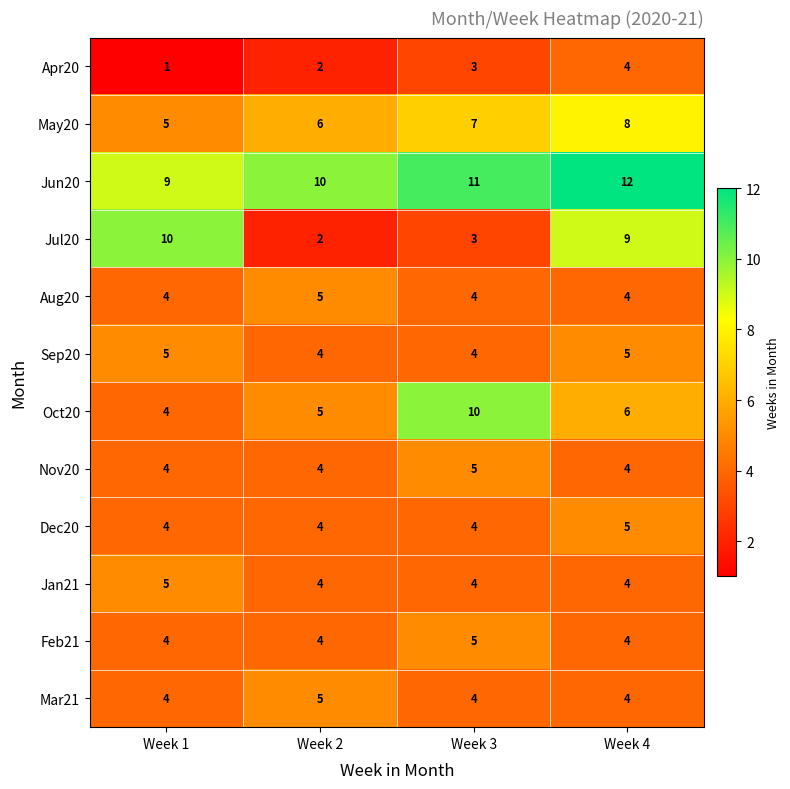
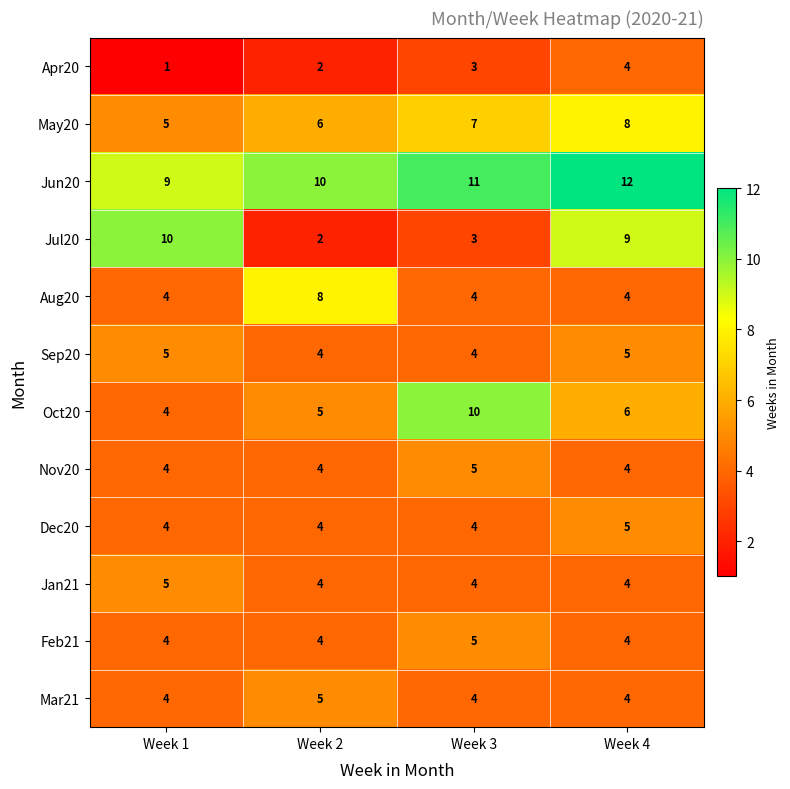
  {
    "Apr20": {
      "Week 1": 1,
      "Week 2": 2,
      "Week 3": 3,
      "Week 4": 4
    },
    "May20": {
      "Week 1": 5,
      "Week 2": 6,
      "Week 3": 7,
      "Week 4": 8
    },
    "Jun20": {
      "Week 1": 9,
      "Week 2": 10,
      "Week 3": 11,
      "Week 4": 12
    },
    "Jul20": {
      "Week 1": 10,
      "Week 2": 2,
      "Week 3": 3,
      "Week 4": 9
    },
    "Aug20": {
      "Week 1": 4,
-     "Week 2": 5,
+     "Week 2": 8,
      "Week 3": 4,
      "Week 4": 4
    },
    "Sep20": {
      "Week 1": 5,
      "Week 2": 4,
      "Week 3": 4,
      "Week 4": 5
    },
    "Oct20": {
      "Week 1": 4,
      "Week 2": 5,
      "Week 3": 10,
      "Week 4": 6
    },
    "Nov20": {
      "Week 1": 4,
      "Week 2": 4,
      "Week 3": 5,
      "Week 4": 4
    },
    "Dec20": {
      "Week 1": 4,
      "Week 2": 4,
      "Week 3": 4,
      "Week 4": 5
    },
    "Jan21": {
      "Week 1": 5,
      "Week 2": 4,
      "Week 3": 4,
      "Week 4": 4
    },
    "Feb21": {
      "Week 1": 4,
      "Week 2": 4,
      "Week 3": 5,
      "Week 4": 4
    },
    "Mar21": {
      "Week 1": 4,
      "Week 2": 5,
      "Week 3": 4,
      "Week 4": 4
    }
  }
